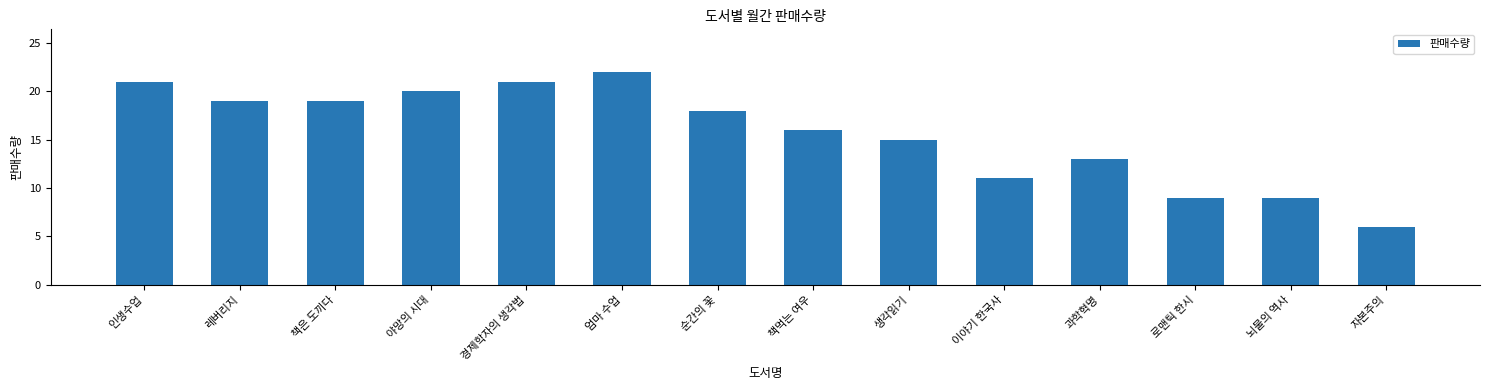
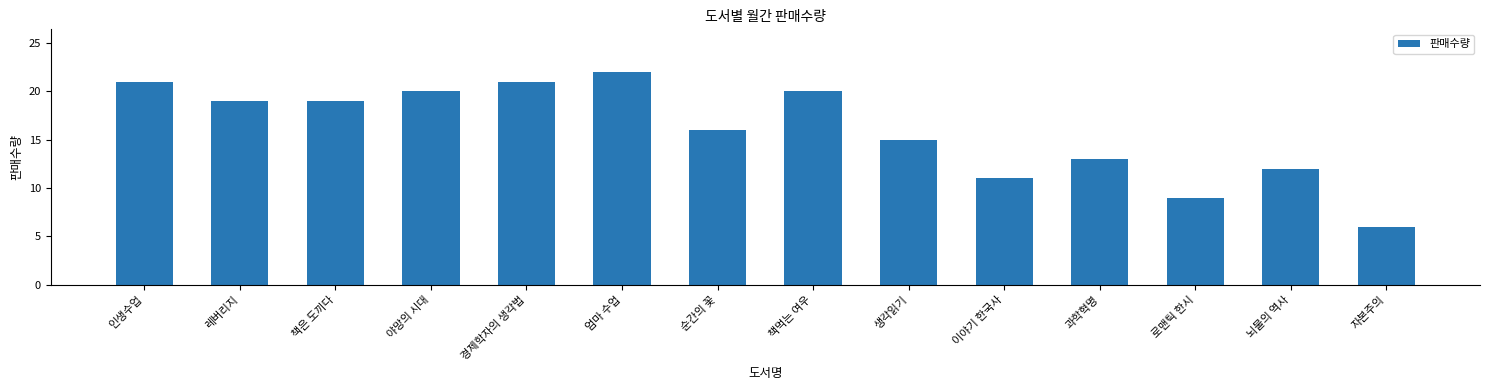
  {
    "인생수업": 21,
    "레버리지": 19,
    "책은 도끼다": 19,
    "야망의 시대": 20,
    "경제학자의 생각법": 21,
    "엄마 수업": 22,
-   "순간의 꽃": 18,
-   "책먹는 여우": 16,
+   "순간의 꽃": 16,
+   "책먹는 여우": 20,
    "생각읽기": 15,
    "이야기 한국사": 11,
    "과학혁명": 13,
    "로맨틱 한시": 9,
-   "뇌물의 역사": 9,
+   "뇌물의 역사": 12,
    "자본주의": 6
  }
